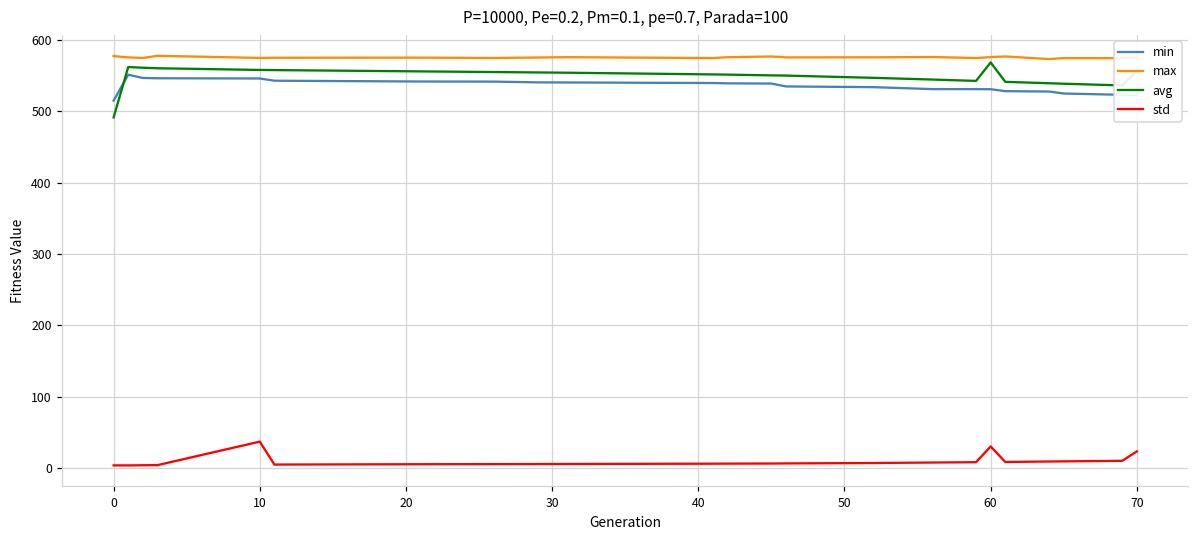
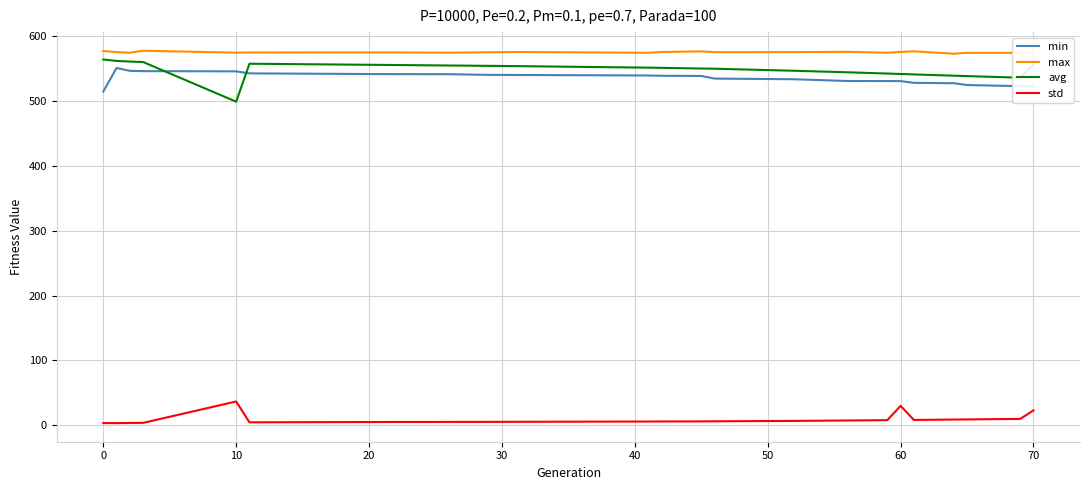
  {
    "min": {
      "0": 510,
      "10": 550,
      "60": 530
    },
    "max": {
      "0": 580,
      "10": 570,
      "60": 580
    },
    "avg": {
-     "0": 490,
-     "10": 560,
-     "60": 570
+     "0": 560,
+     "10": 500,
+     "60": 540
    },
    "std": {
      "0": 0,
      "10": 40,
      "60": 30,
      "70": 20
    }
  }
